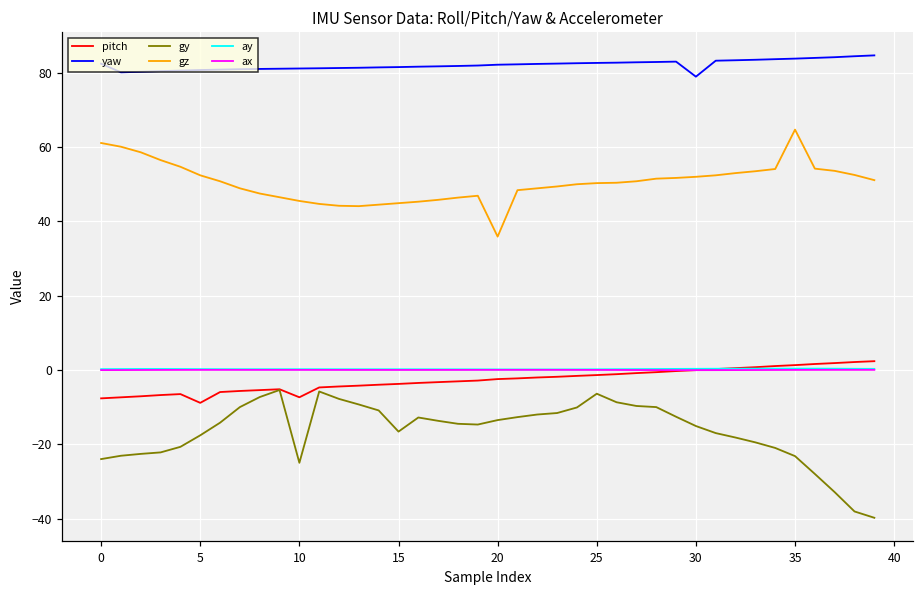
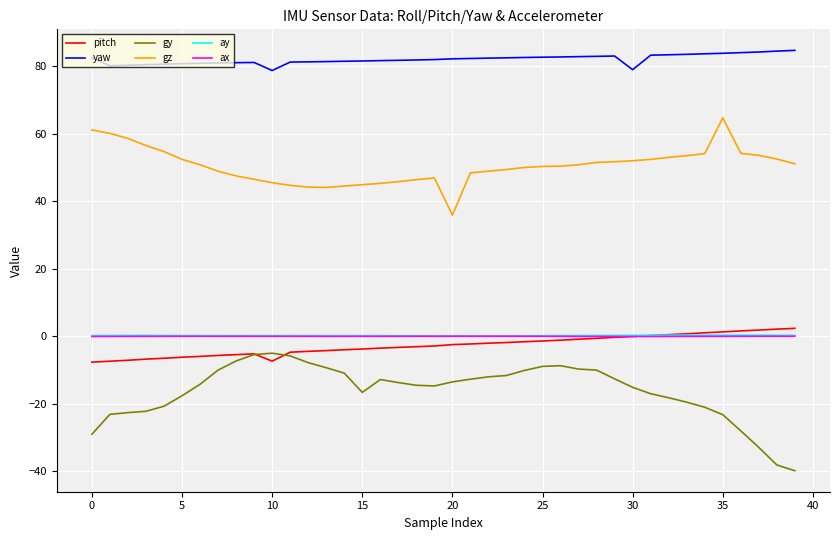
  {
    "pitch": {
      "0": -8,
-     "5": -9,
+     "5": -6,
      "10": -7,
      "15": -4,
      "20": -2,
      "25": -1,
      "35": 1
    },
    "yaw": {
-     "10": 81,
+     "10": 79,
      "15": 82,
      "20": 82,
      "25": 83,
      "30": 79,
      "35": 84
    },
    "gy": {
-     "0": -24,
+     "0": -29,
      "5": -18,
-     "10": -25,
+     "10": -5,
      "15": -17,
      "20": -14,
-     "25": -6,
+     "25": -9,
      "30": -15,
      "35": -23
    },
    "gz": {
      "0": 61,
      "5": 52,
      "10": 46,
      "15": 45,
      "20": 36,
      "25": 50,
      "30": 52,
      "35": 65
    }
  }
